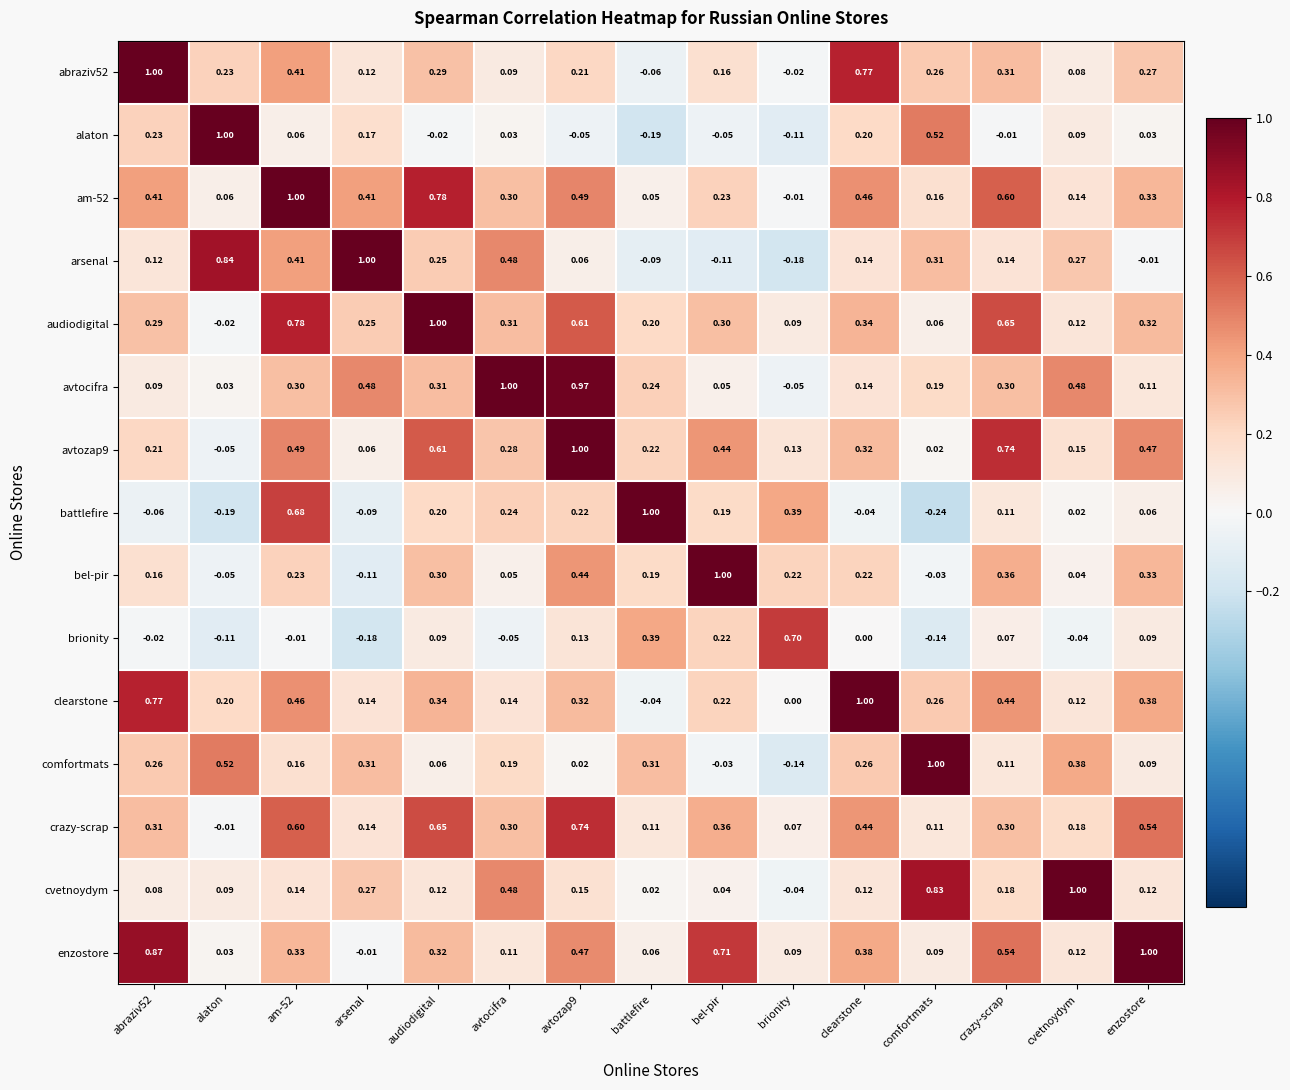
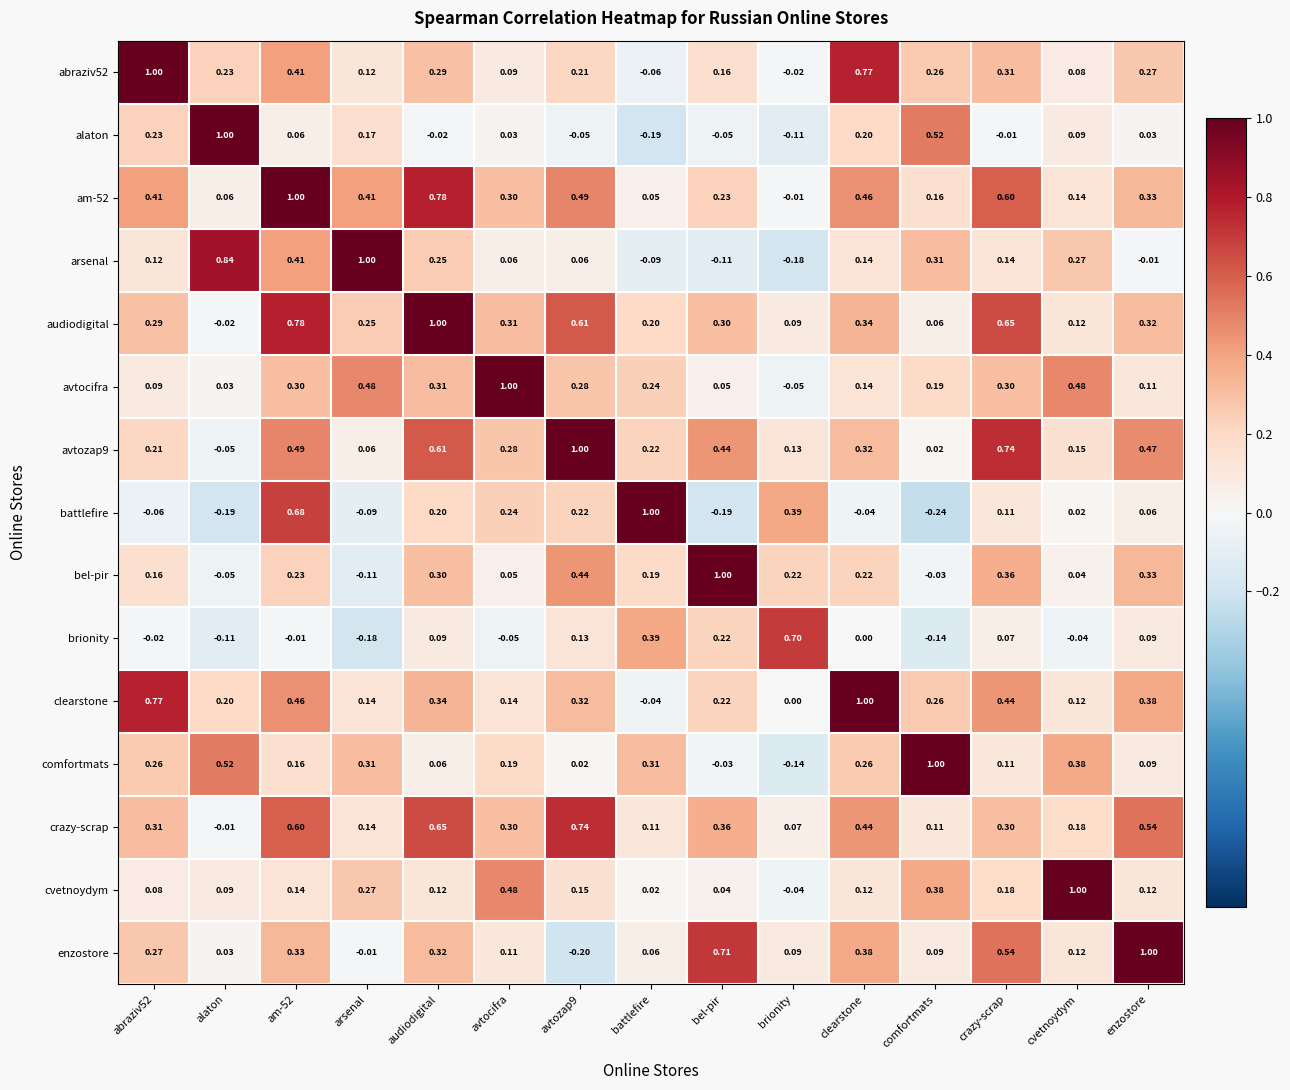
  {
    "arsenal": {
      "abraziv52": 0.12,
      "alaton": 0.84,
      "am-52": 0.41,
      "arsenal": 1.00,
      "audiodigital": 0.25,
-     "avtocifra": 0.48,
+     "avtocifra": 0.06,
      "avtozap9": 0.06,
      "battlefire": -0.09,
      "bel-pir": -0.11,
      "brionity": -0.18,
      "clearstone": 0.14,
      "comfortmats": 0.31,
      "crazy-scrap": 0.14,
      "cvetnoydym": 0.27,
      "enzostore": -0.01
    },
    "avtocifra": {
      "abraziv52": 0.09,
      "alaton": 0.03,
      "am-52": 0.30,
      "arsenal": 0.48,
      "audiodigital": 0.31,
      "avtocifra": 1.00,
-     "avtozap9": 0.97,
+     "avtozap9": 0.28,
      "battlefire": 0.24,
      "bel-pir": 0.05,
      "brionity": -0.05,
      "clearstone": 0.14,
      "comfortmats": 0.19,
      "crazy-scrap": 0.30,
      "cvetnoydym": 0.48,
      "enzostore": 0.11
    },
    "battlefire": {
      "abraziv52": -0.06,
      "alaton": -0.19,
      "am-52": 0.68,
      "arsenal": -0.09,
      "audiodigital": 0.20,
      "avtocifra": 0.24,
      "avtozap9": 0.22,
      "battlefire": 1.00,
-     "bel-pir": 0.19,
+     "bel-pir": -0.19,
      "brionity": 0.39,
      "clearstone": -0.04,
      "comfortmats": -0.24,
      "crazy-scrap": 0.11,
      "cvetnoydym": 0.02,
      "enzostore": 0.06
    },
    "cvetnoydym": {
      "abraziv52": 0.08,
      "alaton": 0.09,
      "am-52": 0.14,
      "arsenal": 0.27,
      "audiodigital": 0.12,
      "avtocifra": 0.48,
      "avtozap9": 0.15,
      "battlefire": 0.02,
      "bel-pir": 0.04,
      "brionity": -0.04,
      "clearstone": 0.12,
-     "comfortmats": 0.83,
+     "comfortmats": 0.38,
      "crazy-scrap": 0.18,
      "cvetnoydym": 1.00,
      "enzostore": 0.12
    },
    "enzostore": {
-     "abraziv52": 0.87,
+     "abraziv52": 0.27,
      "alaton": 0.03,
      "am-52": 0.33,
      "arsenal": -0.01,
      "audiodigital": 0.32,
      "avtocifra": 0.11,
-     "avtozap9": 0.47,
+     "avtozap9": -0.20,
      "battlefire": 0.06,
      "bel-pir": 0.71,
      "brionity": 0.09,
      "clearstone": 0.38,
      "comfortmats": 0.09,
      "crazy-scrap": 0.54,
      "cvetnoydym": 0.12,
      "enzostore": 1.00
    }
  }
